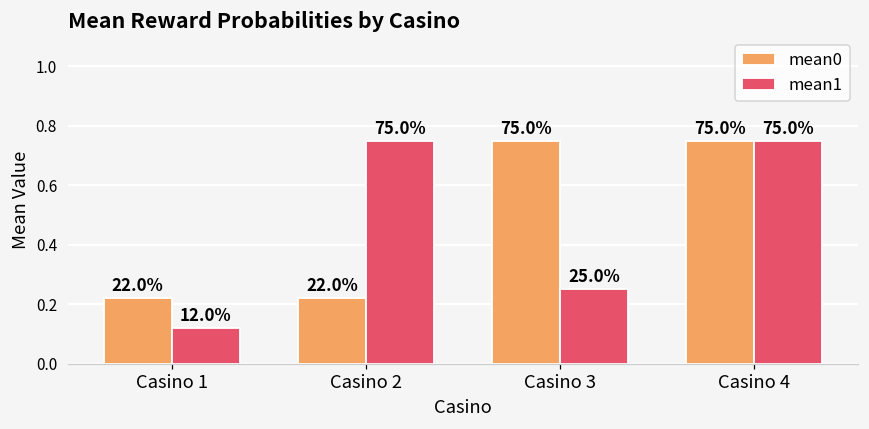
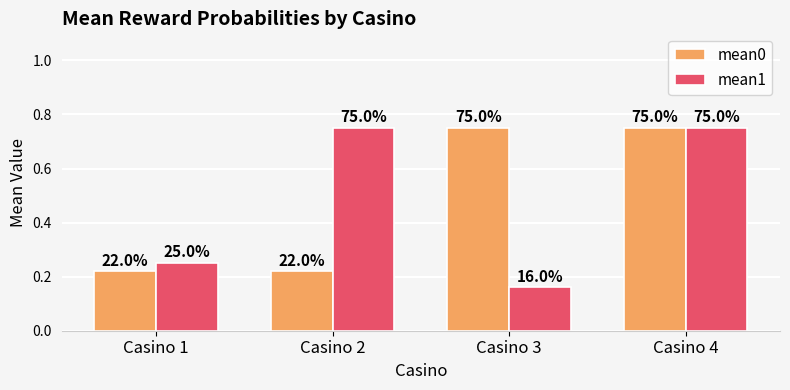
  {
    "mean0": {
      "Casino 1": "22.0%",
      "Casino 2": "22.0%",
      "Casino 3": "75.0%",
      "Casino 4": "75.0%"
    },
    "mean1": {
-     "Casino 1": "12.0%",
+     "Casino 1": "25.0%",
      "Casino 2": "75.0%",
-     "Casino 3": "25.0%",
+     "Casino 3": "16.0%",
      "Casino 4": "75.0%"
    }
  }
